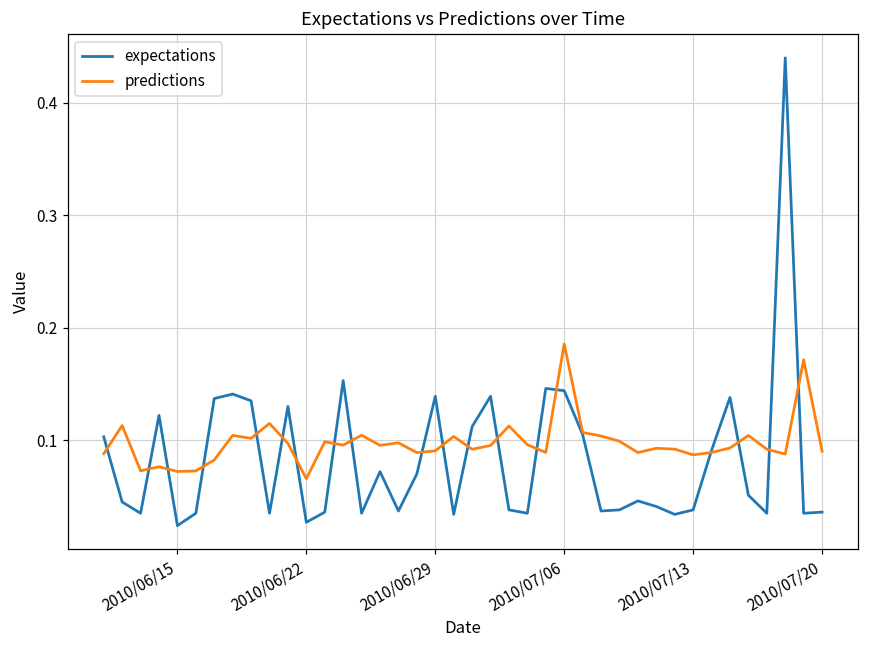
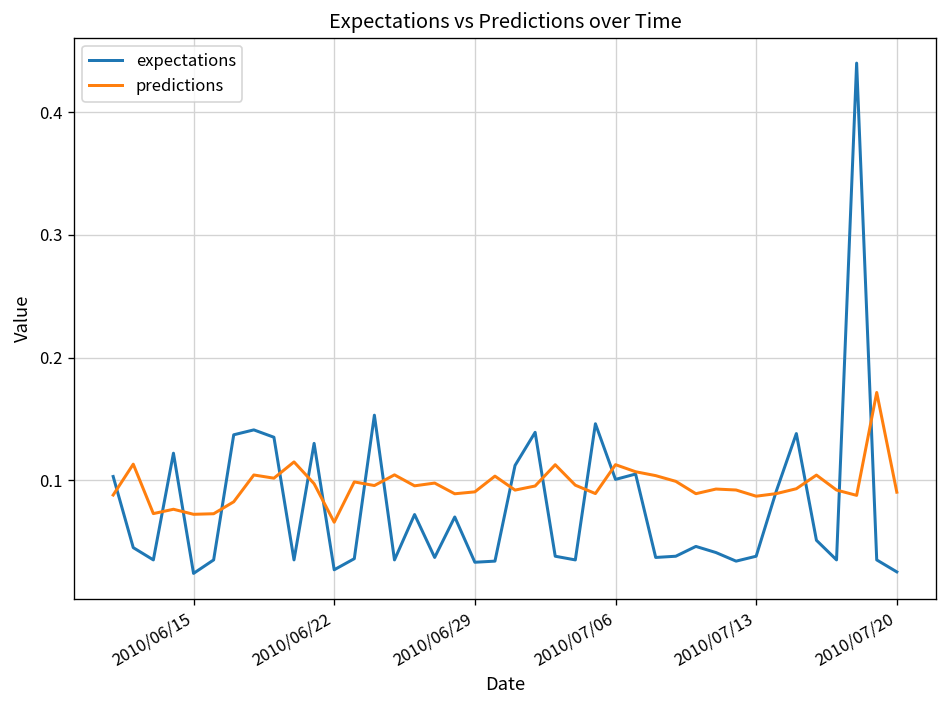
  {
    "expectations": {
      "2010/06/15": 0.024,
      "2010/06/22": 0.027,
-     "2010/06/29": 0.139,
-     "2010/07/06": 0.144,
+     "2010/06/29": 0.033,
+     "2010/07/06": 0.101,
      "2010/07/13": 0.038,
-     "2010/07/20": 0.036
+     "2010/07/20": 0.025
    },
    "predictions": {
      "2010/06/15": 0.072,
      "2010/06/22": 0.066,
      "2010/06/29": 0.090,
-     "2010/07/06": 0.186,
+     "2010/07/06": 0.113,
      "2010/07/13": 0.087,
      "2010/07/20": 0.090
    }
  }
